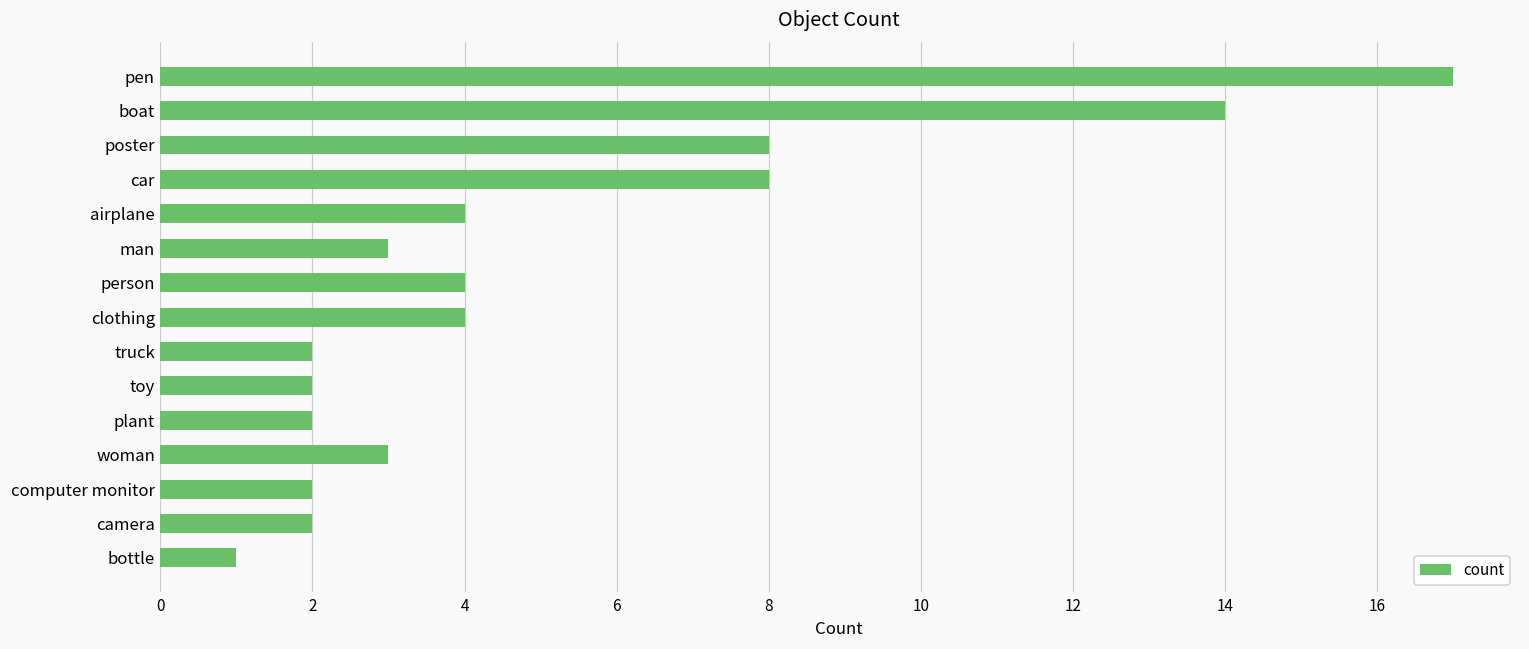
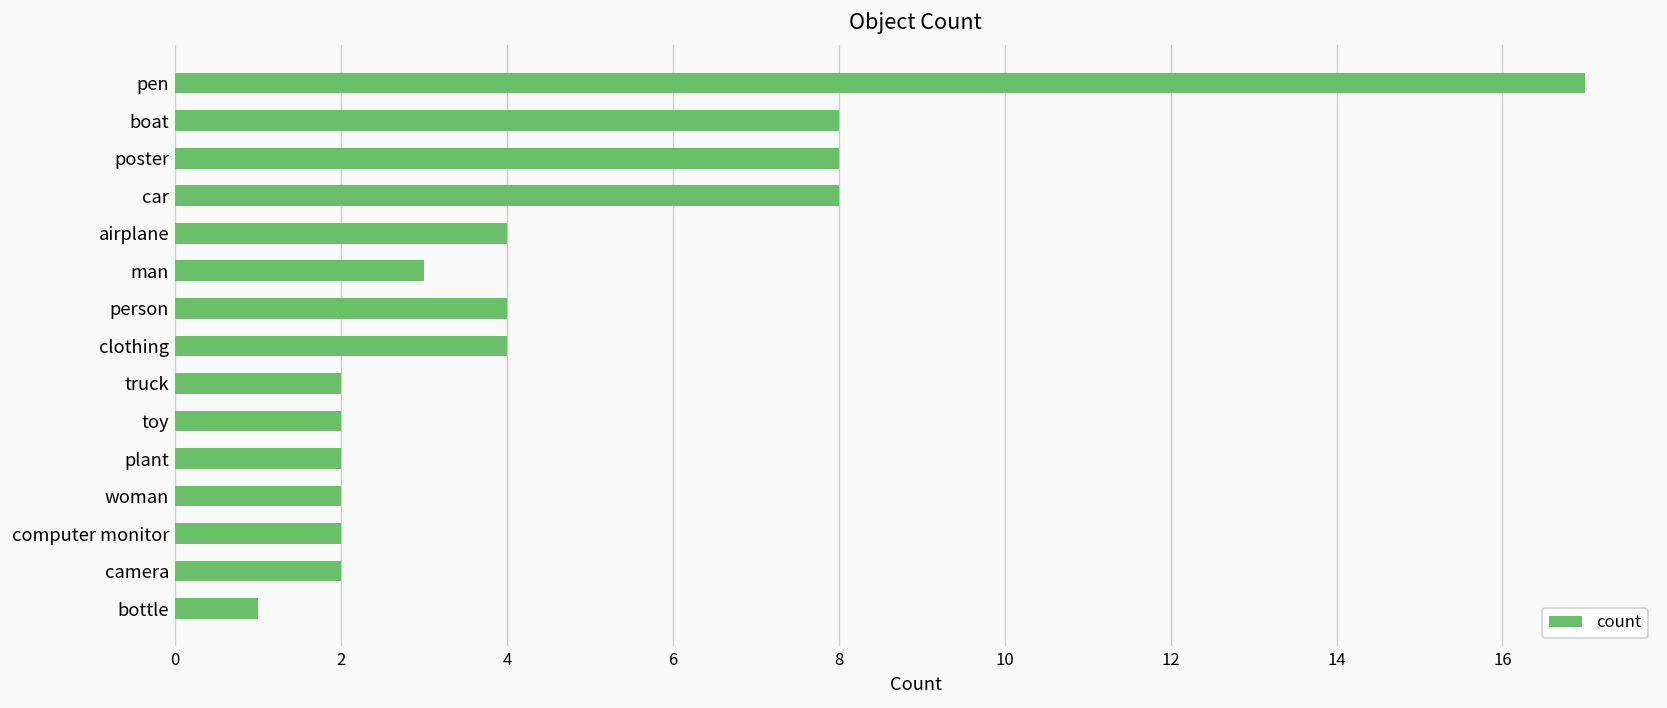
  {
    "pen": 17,
-   "boat": 14,
+   "boat": 8,
    "poster": 8,
    "car": 8,
    "airplane": 4,
    "man": 3,
    "person": 4,
    "clothing": 4,
    "truck": 2,
    "toy": 2,
    "plant": 2,
-   "woman": 3,
+   "woman": 2,
    "computer monitor": 2,
    "camera": 2,
    "bottle": 1
  }
